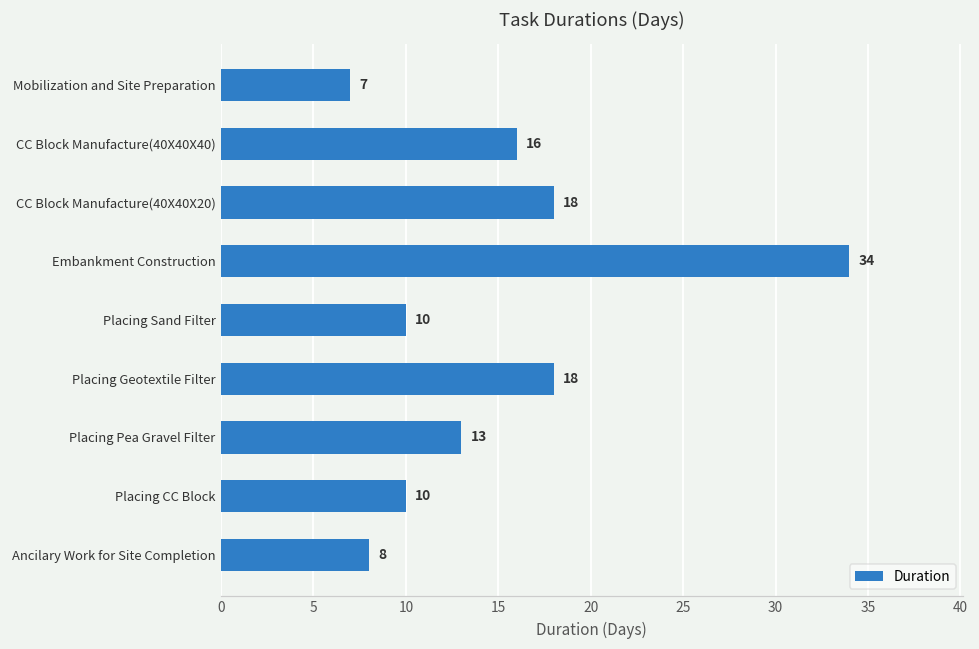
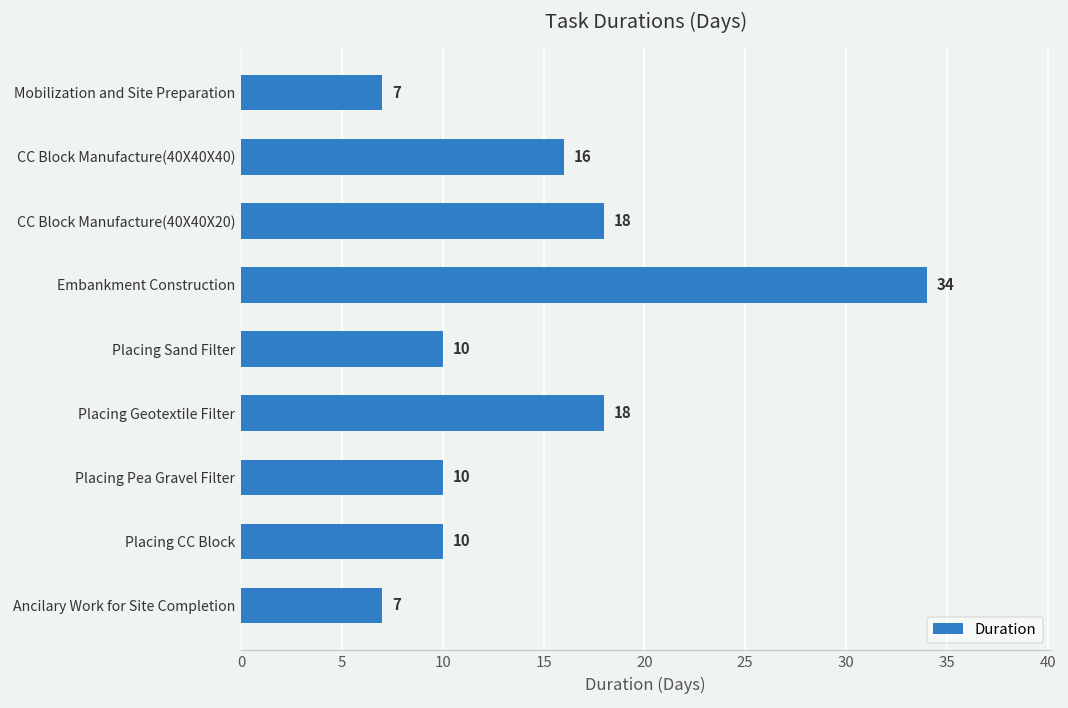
  {
    "Mobilization and Site Preparation": 7,
    "CC Block Manufacture(40X40X40)": 16,
    "CC Block Manufacture(40X40X20)": 18,
    "Embankment Construction": 34,
    "Placing Sand Filter": 10,
    "Placing Geotextile Filter": 18,
-   "Placing Pea Gravel Filter": 13,
+   "Placing Pea Gravel Filter": 10,
    "Placing CC Block": 10,
-   "Ancilary Work for Site Completion": 8
+   "Ancilary Work for Site Completion": 7
  }
